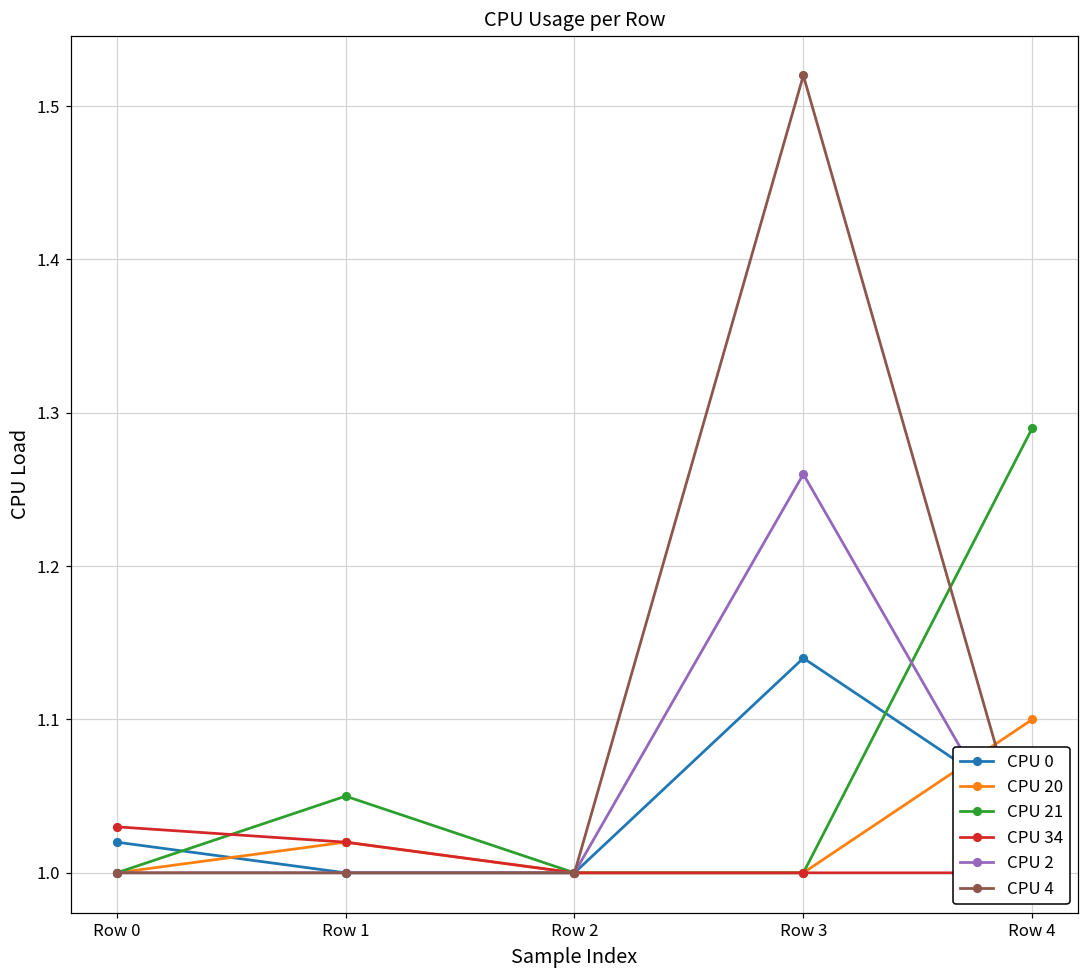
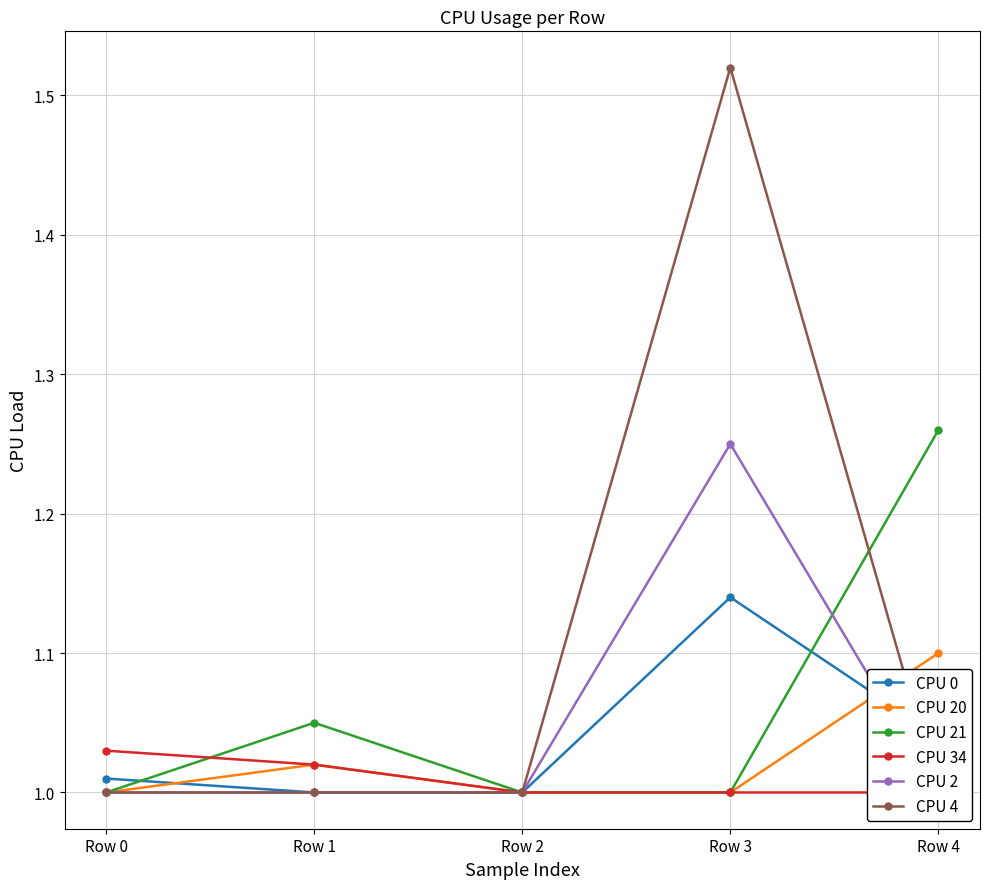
  {
    "CPU 0": {
-     "Row 0": 1.02,
+     "Row 0": 1.01,
      "Row 3": 1.14
    },
    "CPU 20": {
      "Row 4": 1.10
    },
    "CPU 21": {
      "Row 1": 1.05,
-     "Row 4": 1.29
+     "Row 4": 1.26
    },
    "CPU 34": {
      "Row 0": 1.03
    },
    "CPU 2": {
-     "Row 3": 1.26
+     "Row 3": 1.25
    },
    "CPU 4": {
      "Row 3": 1.52
    }
  }
